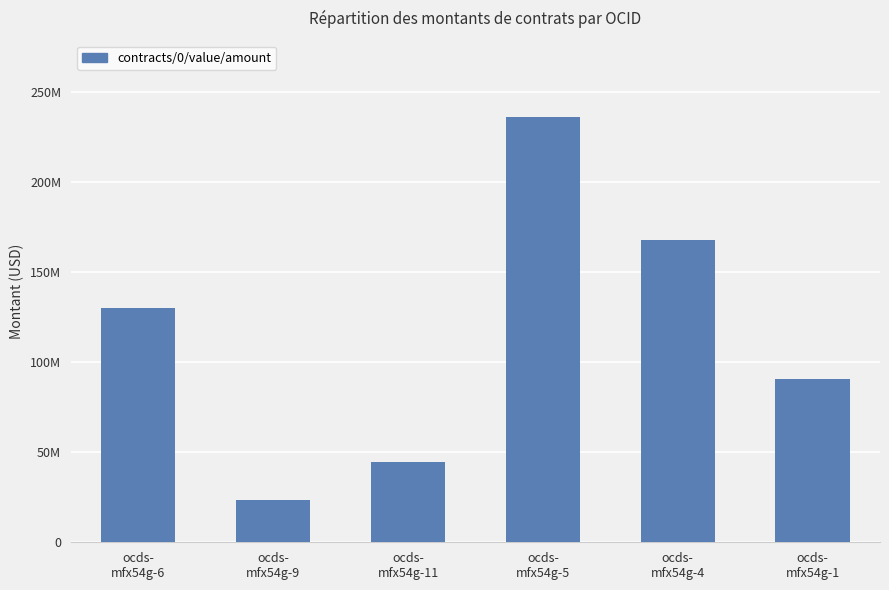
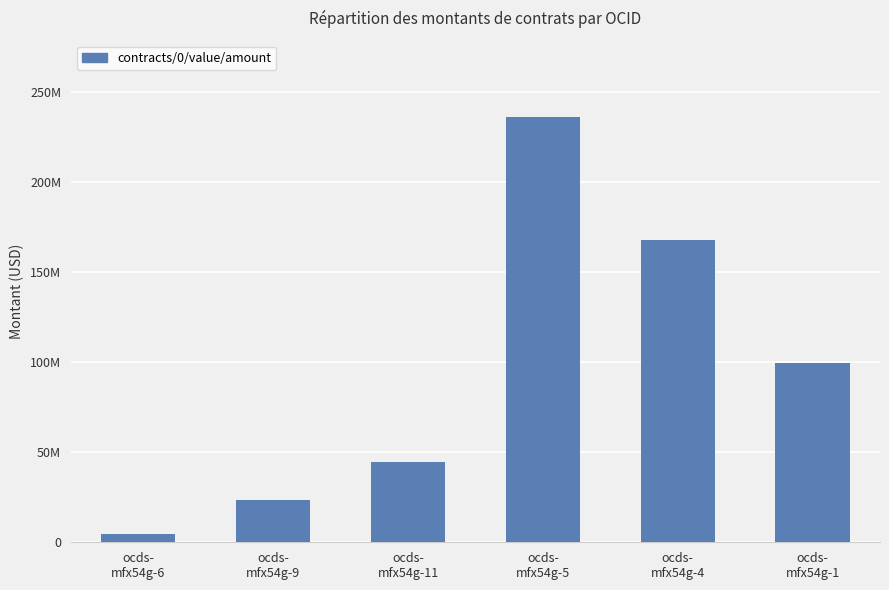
  {
-   "ocds- mfx54g-6": 130000000,
+   "ocds- mfx54g-6": 4000000,
    "ocds- mfx54g-9": 24000000,
    "ocds- mfx54g-11": 45000000,
    "ocds- mfx54g-5": 236000000,
    "ocds- mfx54g-4": 168000000,
-   "ocds- mfx54g-1": 91000000
+   "ocds- mfx54g-1": 100000000
  }
